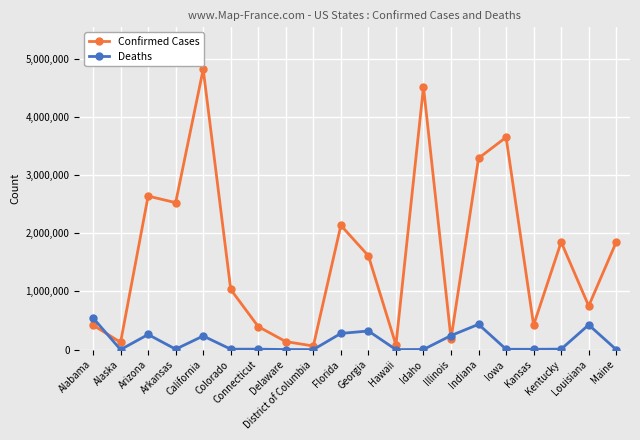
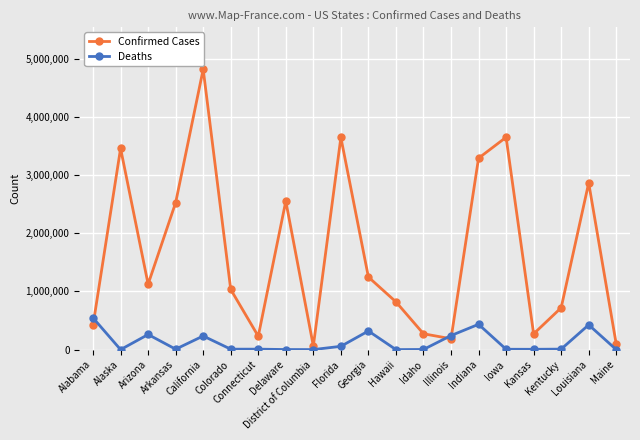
  {
    "Confirmed Cases": {
      "Alabama": "400,000",
-     "Alaska": "100,000",
-     "Arizona": "2,600,000",
+     "Alaska": "3,500,000",
+     "Arizona": "1,100,000",
      "Arkansas": "2,500,000",
      "California": "4,800,000",
      "Colorado": "1,000,000",
-     "Connecticut": "400,000",
-     "Delaware": "100,000",
+     "Connecticut": "200,000",
+     "Delaware": "2,600,000",
      "District of Columbia": "100,000",
-     "Florida": "2,100,000",
-     "Georgia": "1,600,000",
-     "Hawaii": "100,000",
-     "Idaho": "4,500,000",
+     "Florida": "3,600,000",
+     "Georgia": "1,200,000",
+     "Hawaii": "800,000",
+     "Idaho": "300,000",
      "Illinois": "200,000",
      "Indiana": "3,300,000",
      "Iowa": "3,600,000",
-     "Kansas": "400,000",
-     "Kentucky": "1,800,000",
-     "Louisiana": "800,000",
-     "Maine": "1,800,000"
+     "Kansas": "300,000",
+     "Kentucky": "700,000",
+     "Louisiana": "2,900,000",
+     "Maine": "100,000"
    },
    "Deaths": {
      "Alabama": "500,000",
      "Alaska": "0",
      "Arizona": "300,000",
      "Arkansas": "0",
      "California": "200,000",
      "Colorado": "0",
      "Connecticut": "0",
      "Delaware": "0",
      "District of Columbia": "0",
-     "Florida": "300,000",
+     "Florida": "100,000",
      "Georgia": "300,000",
      "Hawaii": "0",
      "Idaho": "0",
      "Illinois": "200,000",
      "Indiana": "400,000",
      "Iowa": "0",
      "Kansas": "0",
      "Kentucky": "0",
      "Louisiana": "400,000",
      "Maine": "0"
    }
  }
